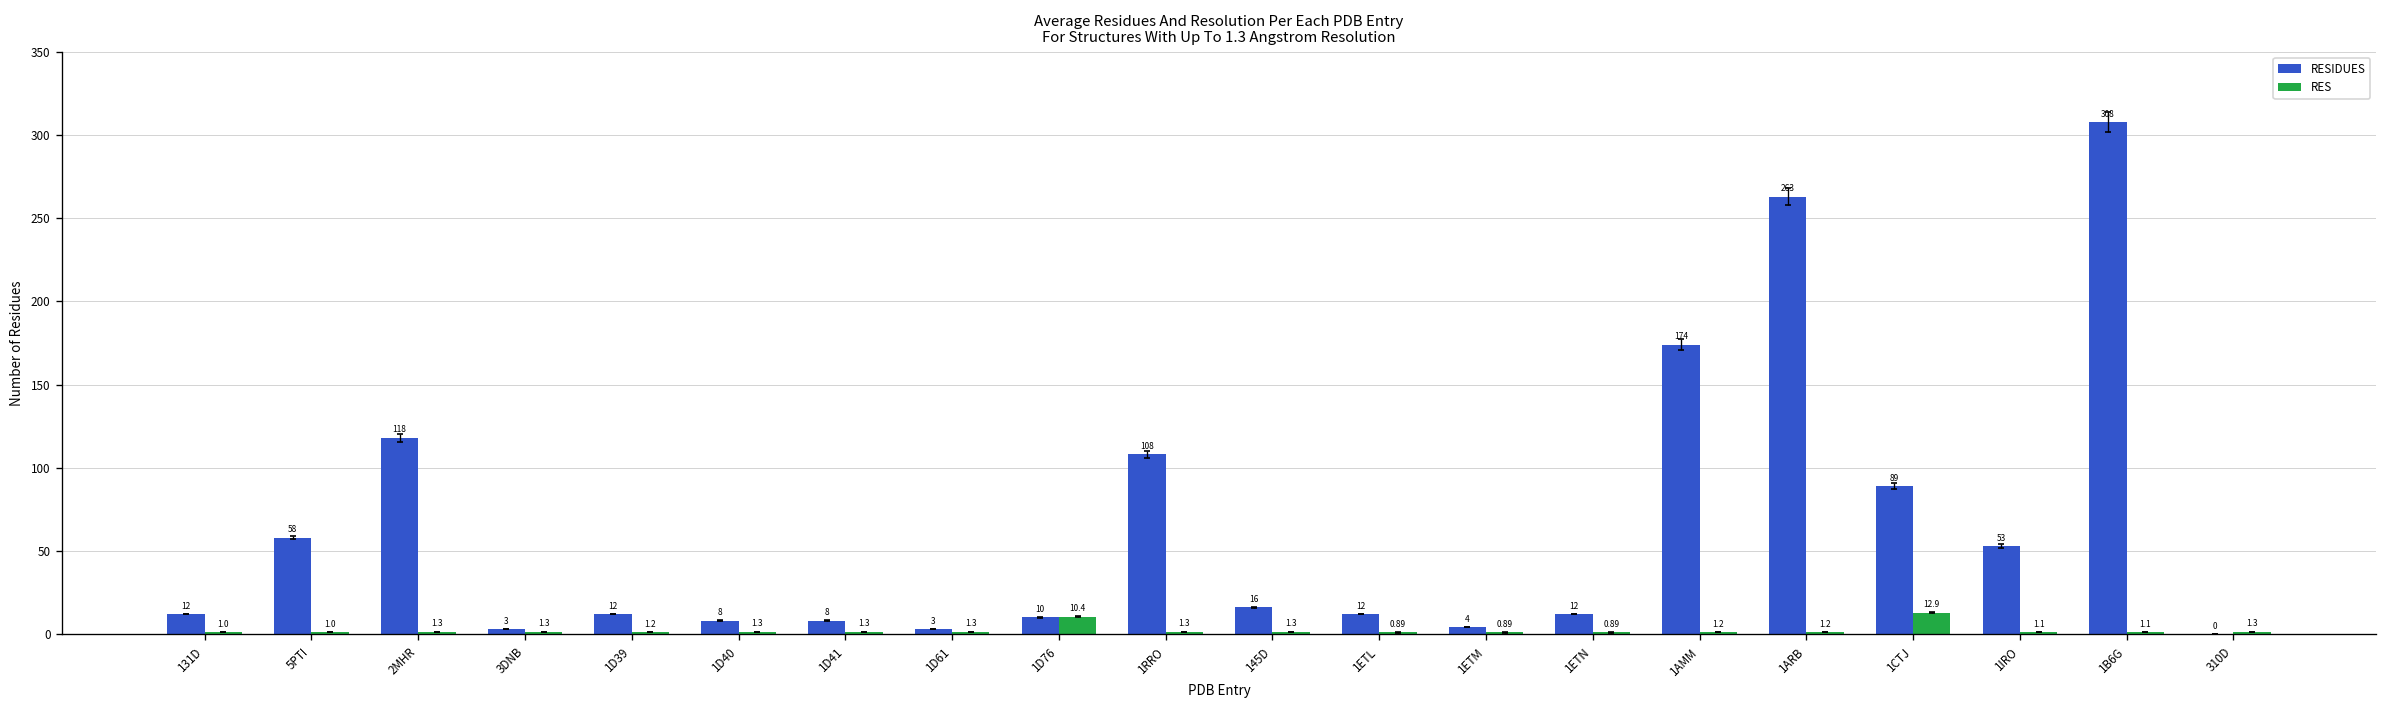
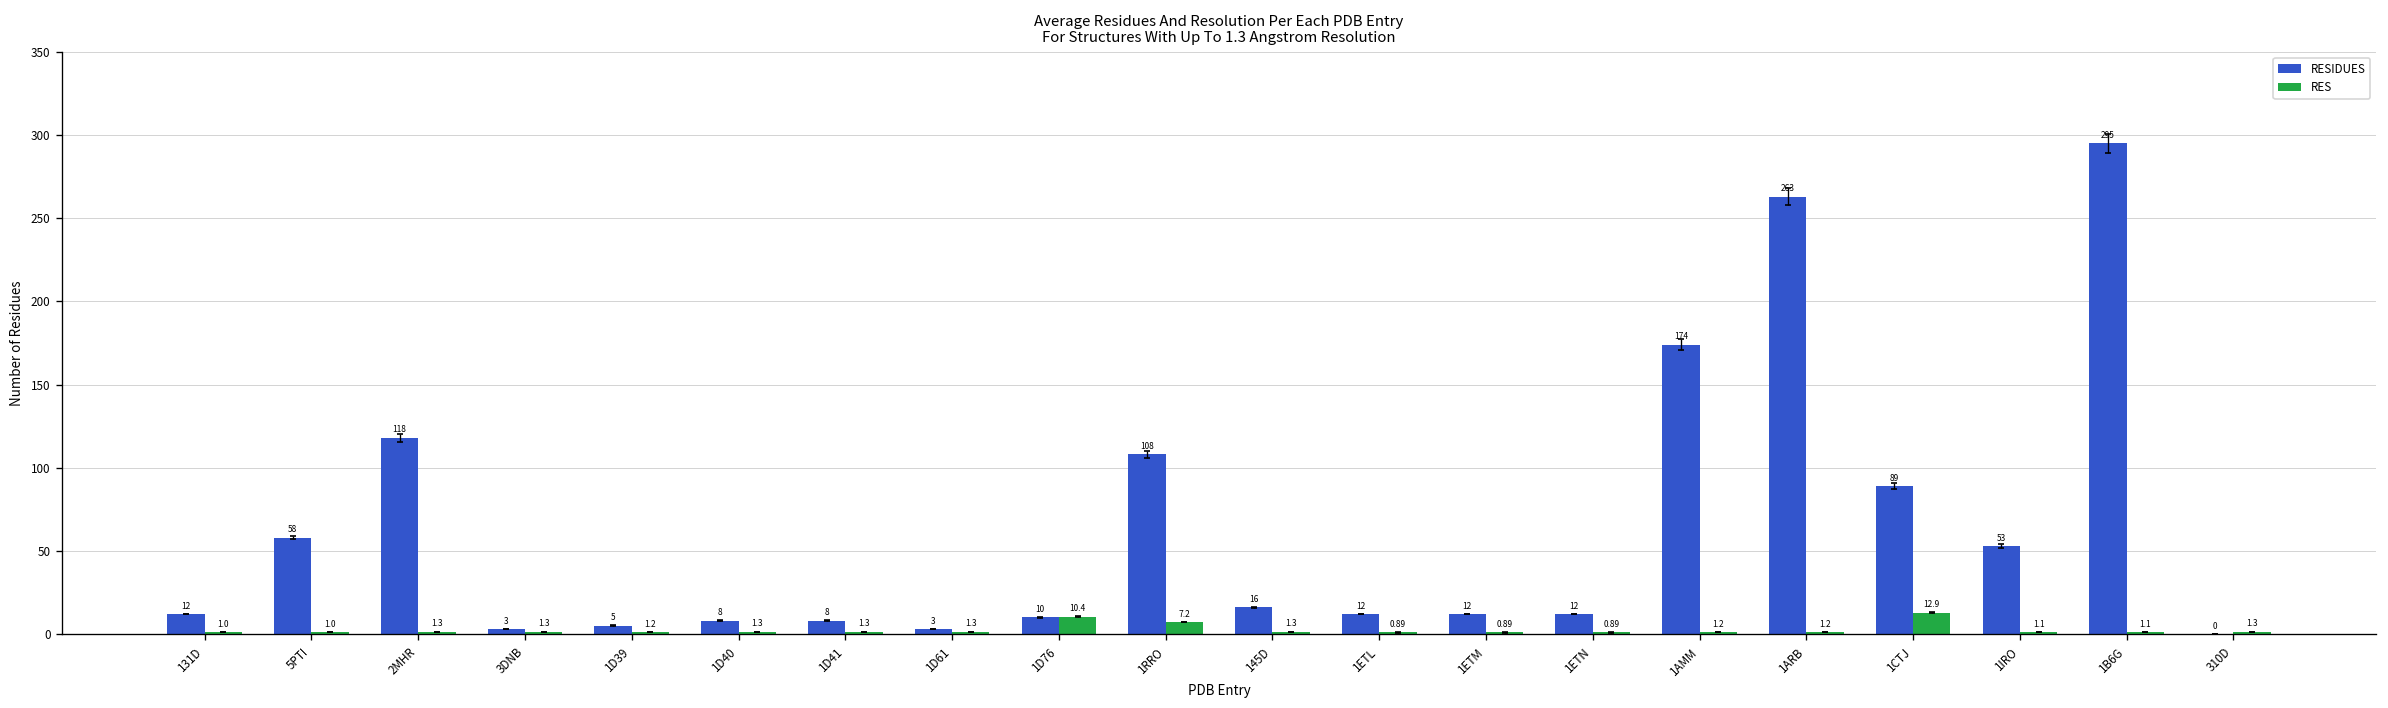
  {
    "RESIDUES": {
      "131D": 12,
      "3DNB": 3,
-     "1D39": 12,
+     "1D39": 5,
      "1D40": 8,
      "1D41": 8,
      "1D61": 3,
      "1D76": 10,
      "145D": 16,
      "1ETL": 12,
-     "1ETM": 4,
+     "1ETM": 12,
      "1ETN": 12,
-     "1B6G": 308,
+     "1B6G": 295,
      "310D": 0
    },
    "RES": {
      "131D": 1.0,
      "5PTI": 1.0,
      "2MHR": 1.3,
      "3DNB": 1.3,
      "1D39": 1.2,
      "1D40": 1.3,
      "1D41": 1.3,
      "1D61": 1.3,
      "1D76": 10.4,
-     "1RRO": 1.3,
+     "1RRO": 7.2,
      "145D": 1.3,
      "1ETL": 0.89,
      "1ETM": 0.89,
      "1ETN": 0.89,
      "1AMM": 1.2,
      "1ARB": 1.2,
      "1CTJ": 12.9,
      "1IRO": 1.1,
      "1B6G": 1.1,
      "310D": 1.3
    }
  }
